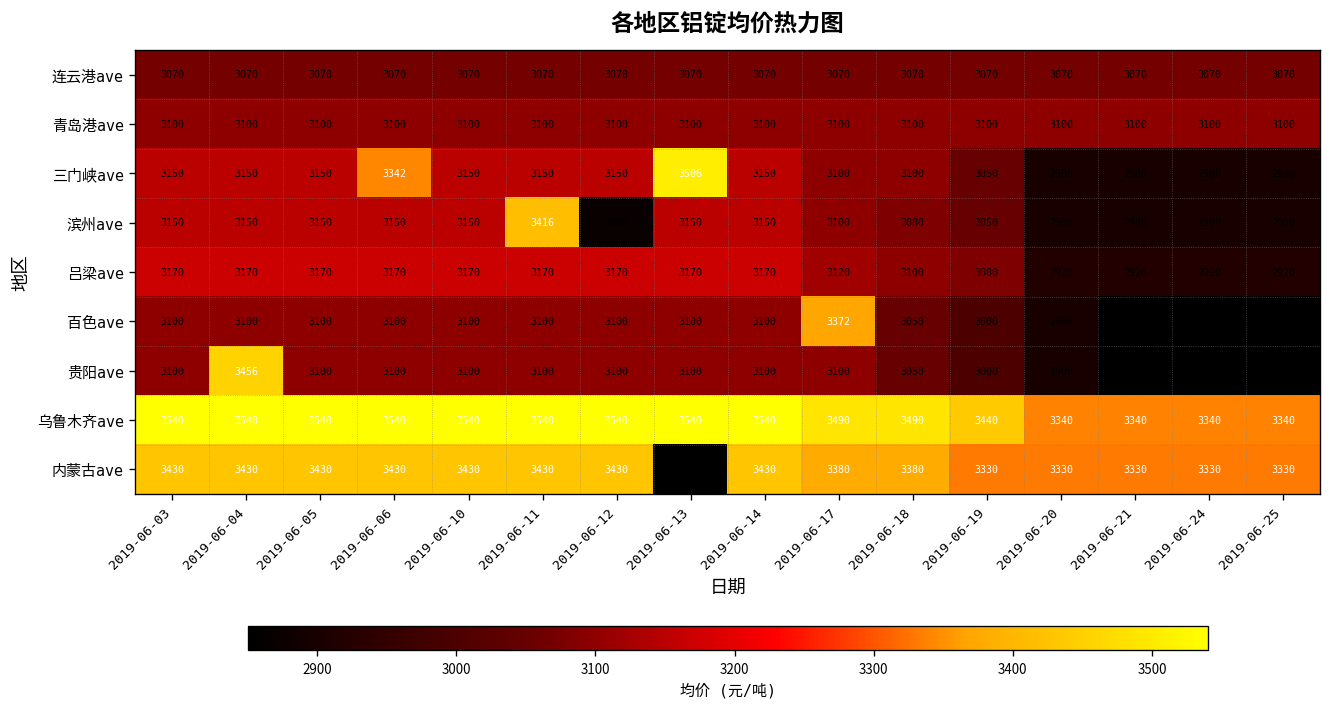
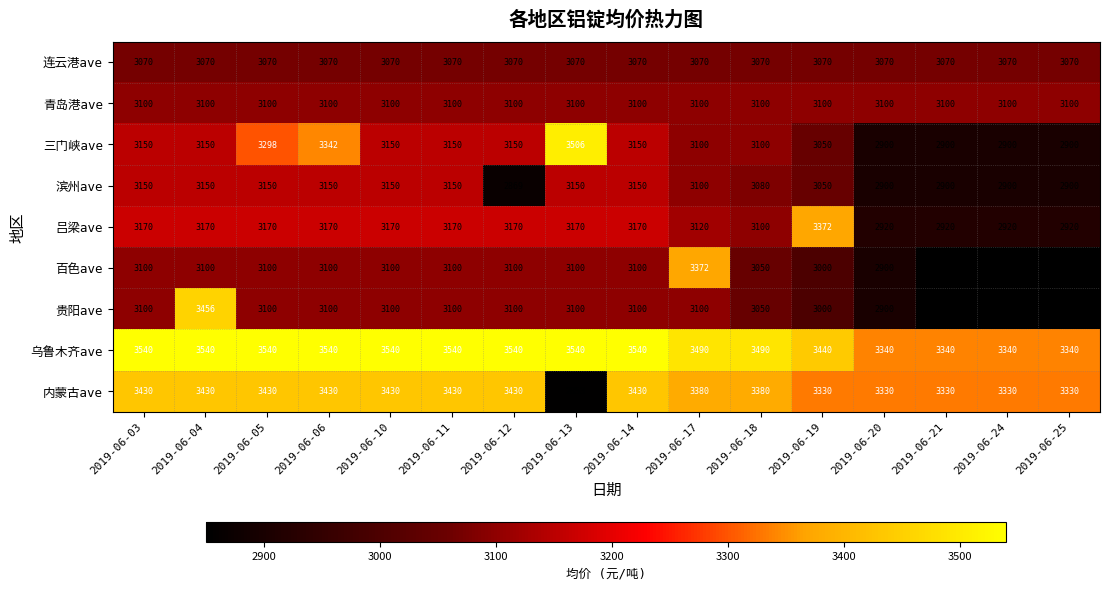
  {
    "连云港ave": {
      "2019-06-03": 3070,
      "2019-06-04": 3070,
      "2019-06-05": 3070,
      "2019-06-06": 3070,
      "2019-06-10": 3070,
      "2019-06-11": 3070,
      "2019-06-12": 3070,
      "2019-06-13": 3070,
      "2019-06-14": 3070,
      "2019-06-17": 3070,
      "2019-06-18": 3070,
      "2019-06-19": 3070,
      "2019-06-20": 3070,
      "2019-06-21": 3070,
      "2019-06-24": 3070,
      "2019-06-25": 3070
    },
    "青岛港ave": {
      "2019-06-03": 3100,
      "2019-06-04": 3100,
      "2019-06-05": 3100,
      "2019-06-06": 3100,
      "2019-06-10": 3100,
      "2019-06-11": 3100,
      "2019-06-12": 3100,
      "2019-06-13": 3100,
      "2019-06-14": 3100,
      "2019-06-17": 3100,
      "2019-06-18": 3100,
      "2019-06-19": 3100,
      "2019-06-20": 3100,
      "2019-06-21": 3100,
      "2019-06-24": 3100,
      "2019-06-25": 3100
    },
    "三门峡ave": {
      "2019-06-03": 3150,
      "2019-06-04": 3150,
-     "2019-06-05": 3150,
+     "2019-06-05": 3298,
      "2019-06-06": 3342,
      "2019-06-10": 3150,
      "2019-06-11": 3150,
      "2019-06-12": 3150,
      "2019-06-13": 3506,
      "2019-06-14": 3150,
      "2019-06-17": 3100,
      "2019-06-18": 3100,
      "2019-06-19": 3050
    },
    "滨州ave": {
      "2019-06-03": 3150,
      "2019-06-04": 3150,
      "2019-06-05": 3150,
      "2019-06-06": 3150,
      "2019-06-10": 3150,
-     "2019-06-11": 3416,
+     "2019-06-11": 3150,
      "2019-06-13": 3150,
      "2019-06-14": 3150,
      "2019-06-17": 3100,
      "2019-06-18": 3080,
      "2019-06-19": 3050
    },
    "吕梁ave": {
      "2019-06-03": 3170,
      "2019-06-04": 3170,
      "2019-06-05": 3170,
      "2019-06-06": 3170,
      "2019-06-10": 3170,
      "2019-06-11": 3170,
      "2019-06-12": 3170,
      "2019-06-13": 3170,
      "2019-06-14": 3170,
      "2019-06-17": 3120,
      "2019-06-18": 3100,
-     "2019-06-19": 3080
+     "2019-06-19": 3372
    },
    "百色ave": {
      "2019-06-03": 3100,
      "2019-06-04": 3100,
      "2019-06-05": 3100,
      "2019-06-06": 3100,
      "2019-06-10": 3100,
      "2019-06-11": 3100,
      "2019-06-12": 3100,
      "2019-06-13": 3100,
      "2019-06-14": 3100,
      "2019-06-17": 3372,
      "2019-06-18": 3050,
      "2019-06-19": 3000
    },
    "贵阳ave": {
      "2019-06-03": 3100,
      "2019-06-04": 3456,
      "2019-06-05": 3100,
      "2019-06-06": 3100,
      "2019-06-10": 3100,
      "2019-06-11": 3100,
      "2019-06-12": 3100,
      "2019-06-13": 3100,
      "2019-06-14": 3100,
      "2019-06-17": 3100,
      "2019-06-18": 3050,
      "2019-06-19": 3000
    },
    "乌鲁木齐ave": {
      "2019-06-03": 3540,
      "2019-06-04": 3540,
      "2019-06-05": 3540,
      "2019-06-06": 3540,
      "2019-06-10": 3540,
      "2019-06-11": 3540,
      "2019-06-12": 3540,
      "2019-06-13": 3540,
      "2019-06-14": 3540,
      "2019-06-17": 3490,
      "2019-06-18": 3490,
      "2019-06-19": 3440,
      "2019-06-20": 3340,
      "2019-06-21": 3340,
      "2019-06-24": 3340,
      "2019-06-25": 3340
    },
    "内蒙古ave": {
      "2019-06-03": 3430,
      "2019-06-04": 3430,
      "2019-06-05": 3430,
      "2019-06-06": 3430,
      "2019-06-10": 3430,
      "2019-06-11": 3430,
      "2019-06-12": 3430,
      "2019-06-14": 3430,
      "2019-06-17": 3380,
      "2019-06-18": 3380,
      "2019-06-19": 3330,
      "2019-06-20": 3330,
      "2019-06-21": 3330,
      "2019-06-24": 3330,
      "2019-06-25": 3330
    }
  }
